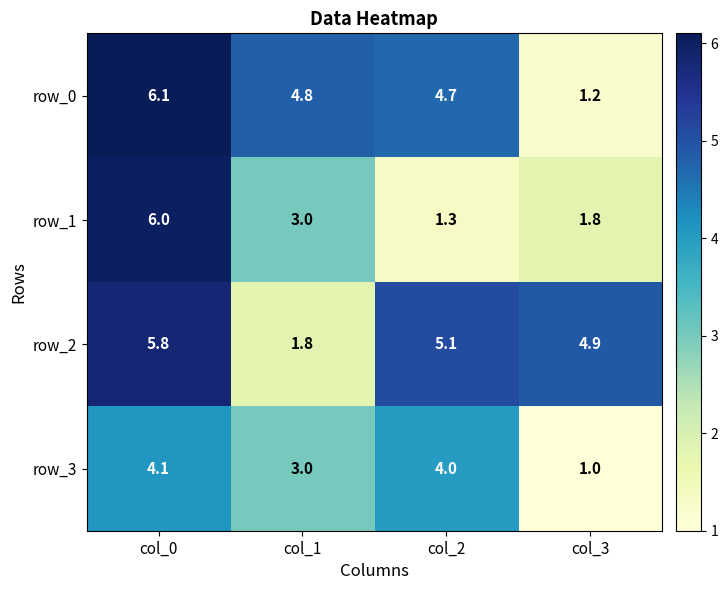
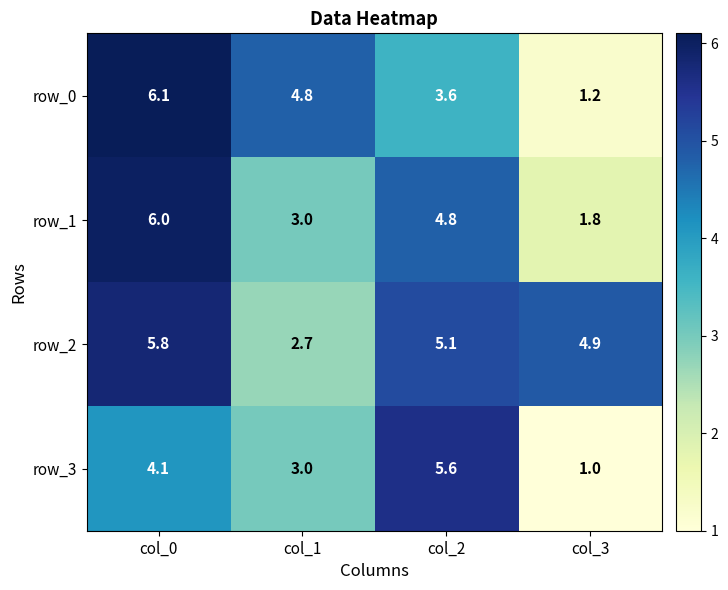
  {
    "row_0": {
      "col_0": 6.1,
      "col_1": 4.8,
-     "col_2": 4.7,
+     "col_2": 3.6,
      "col_3": 1.2
    },
    "row_1": {
      "col_0": 6.0,
      "col_1": 3.0,
-     "col_2": 1.3,
+     "col_2": 4.8,
      "col_3": 1.8
    },
    "row_2": {
      "col_0": 5.8,
-     "col_1": 1.8,
+     "col_1": 2.7,
      "col_2": 5.1,
      "col_3": 4.9
    },
    "row_3": {
      "col_0": 4.1,
      "col_1": 3.0,
-     "col_2": 4.0,
+     "col_2": 5.6,
      "col_3": 1.0
    }
  }
